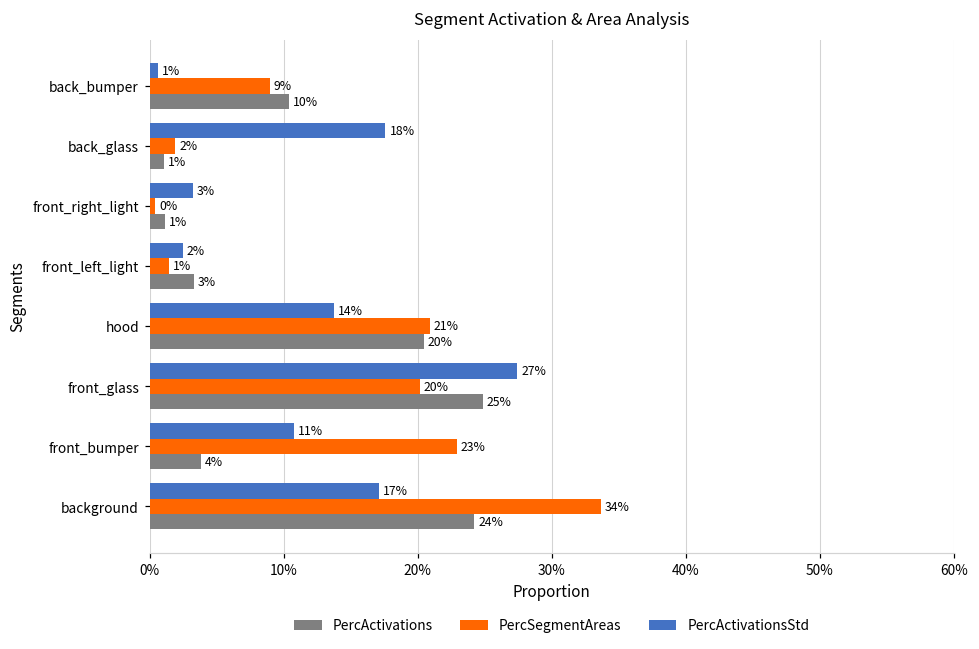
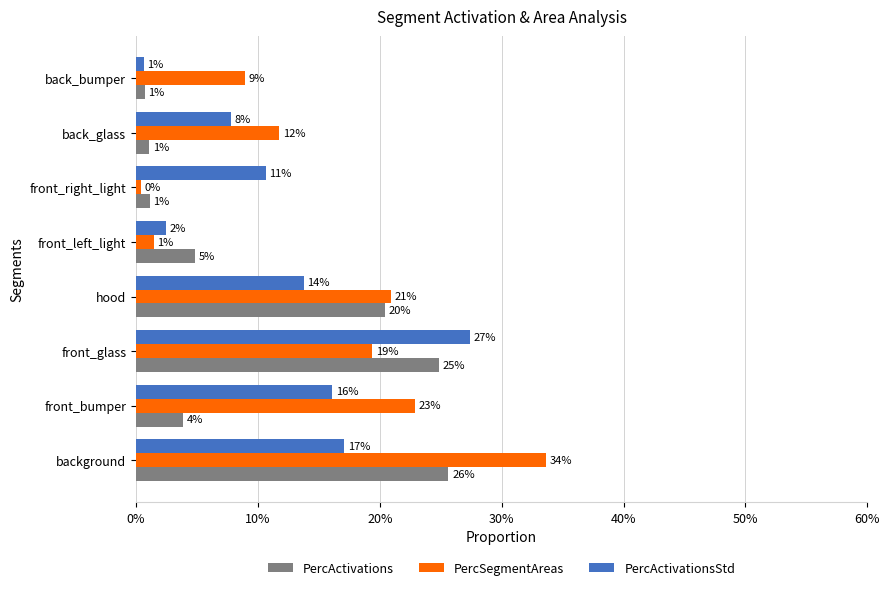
  {
    "PercActivations": {
-     "back_bumper": "10%",
+     "back_bumper": "1%",
      "back_glass": "1%",
      "front_right_light": "1%",
-     "front_left_light": "3%",
+     "front_left_light": "5%",
      "hood": "20%",
      "front_glass": "25%",
      "front_bumper": "4%",
-     "background": "24%"
+     "background": "26%"
    },
    "PercSegmentAreas": {
      "back_bumper": "9%",
-     "back_glass": "2%",
+     "back_glass": "12%",
      "front_right_light": "0%",
      "front_left_light": "1%",
      "hood": "21%",
-     "front_glass": "20%",
+     "front_glass": "19%",
      "front_bumper": "23%",
      "background": "34%"
    },
    "PercActivationsStd": {
      "back_bumper": "1%",
-     "back_glass": "18%",
-     "front_right_light": "3%",
+     "back_glass": "8%",
+     "front_right_light": "11%",
      "front_left_light": "2%",
      "hood": "14%",
      "front_glass": "27%",
-     "front_bumper": "11%",
+     "front_bumper": "16%",
      "background": "17%"
    }
  }
